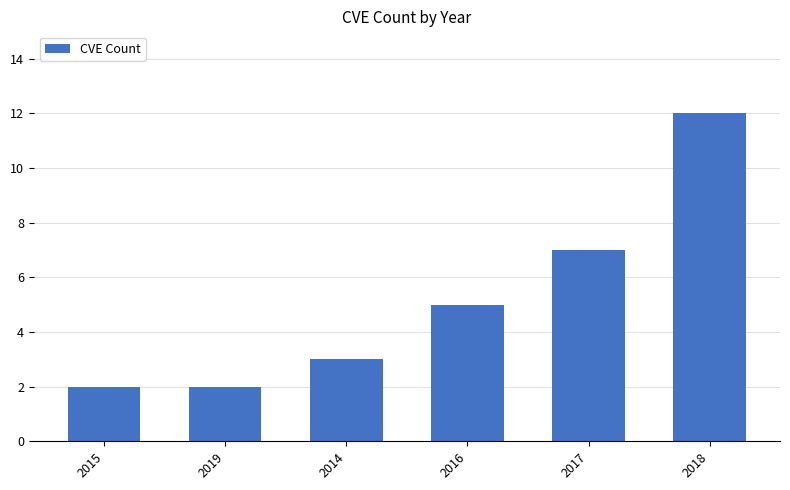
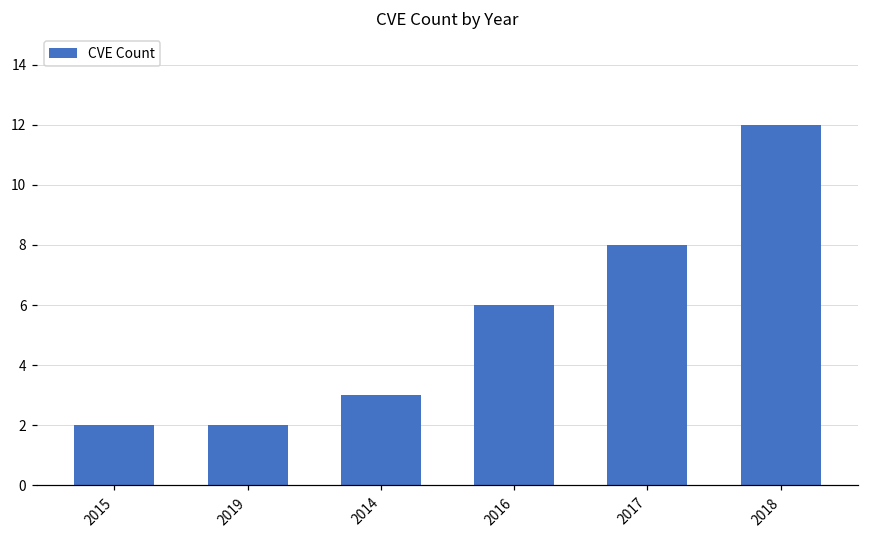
  {
    "2015": 2,
    "2019": 2,
    "2014": 3,
-   "2016": 5,
-   "2017": 7,
+   "2016": 6,
+   "2017": 8,
    "2018": 12
  }
